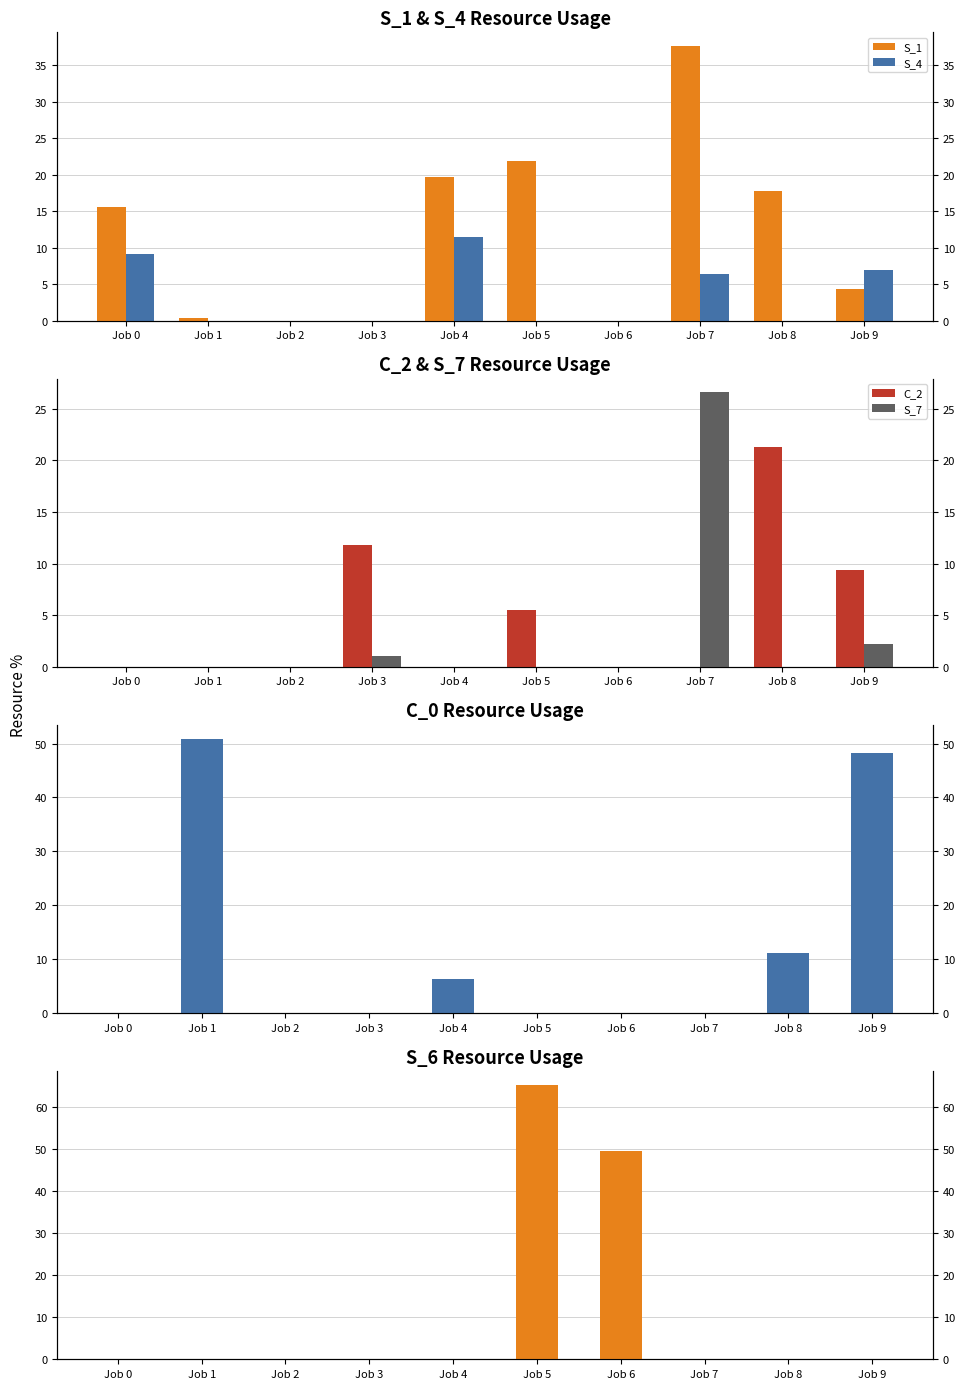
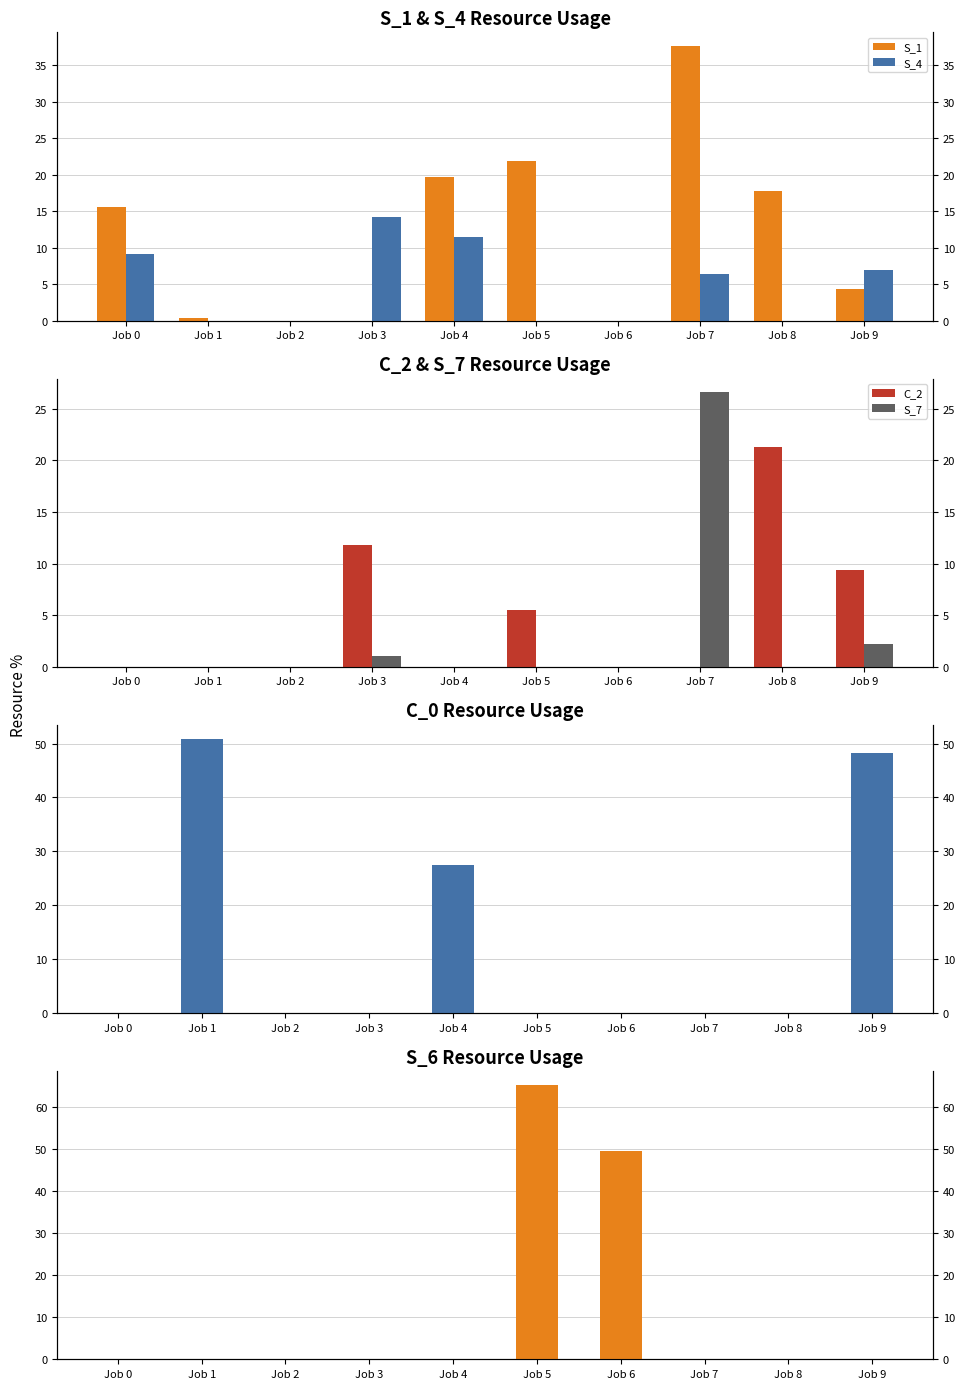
  {
    "S_1 & S_4 Resource Usage": {
      "S_1": {
        "Job 0": 16,
        "Job 1": 0,
        "Job 2": 0,
        "Job 3": 0,
        "Job 4": 20,
        "Job 5": 22,
        "Job 6": 0,
        "Job 7": 38,
        "Job 8": 18,
        "Job 9": 4
      },
      "S_4": {
        "Job 0": 9,
        "Job 1": 0,
        "Job 2": 0,
-       "Job 3": 0,
+       "Job 3": 14,
        "Job 4": 11,
        "Job 5": 0,
        "Job 6": 0,
        "Job 7": 6,
        "Job 8": 0,
        "Job 9": 7
      }
    },
    "C_2 & S_7 Resource Usage": {
      "C_2": {
        "Job 0": 0.0,
        "Job 1": 0.0,
        "Job 2": 0.0,
        "Job 3": 11.8,
        "Job 4": 0.0,
        "Job 5": 5.5,
        "Job 6": 0.0,
        "Job 7": 0.0,
        "Job 8": 21.3,
        "Job 9": 9.3
      },
      "S_7": {
        "Job 0": 0.0,
        "Job 1": 0.0,
        "Job 2": 0.0,
        "Job 3": 1.1,
        "Job 4": 0.0,
        "Job 5": 0.0,
        "Job 6": 0.0,
        "Job 7": 26.6,
        "Job 8": 0.0,
        "Job 9": 2.2
      }
    },
    "C_0 Resource Usage": {
      "Job 0": 0,
      "Job 1": 51,
      "Job 2": 0,
      "Job 3": 0,
-     "Job 4": 6,
+     "Job 4": 27,
      "Job 5": 0,
      "Job 6": 0,
      "Job 7": 0,
-     "Job 8": 11,
+     "Job 8": 0,
      "Job 9": 48
    },
    "S_6 Resource Usage": {
      "Job 0": 0,
      "Job 1": 0,
      "Job 2": 0,
      "Job 3": 0,
      "Job 4": 0,
      "Job 5": 65,
      "Job 6": 50,
      "Job 7": 0,
      "Job 8": 0,
      "Job 9": 0
    }
  }
